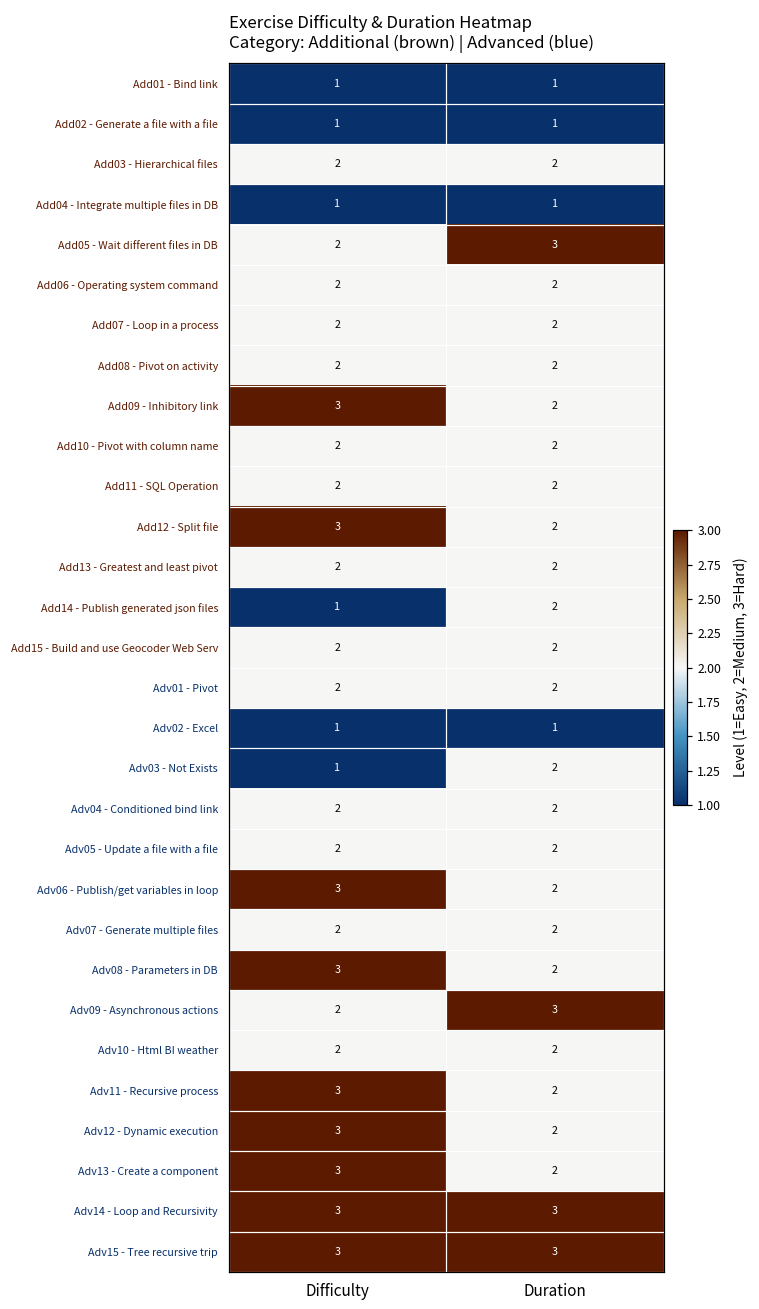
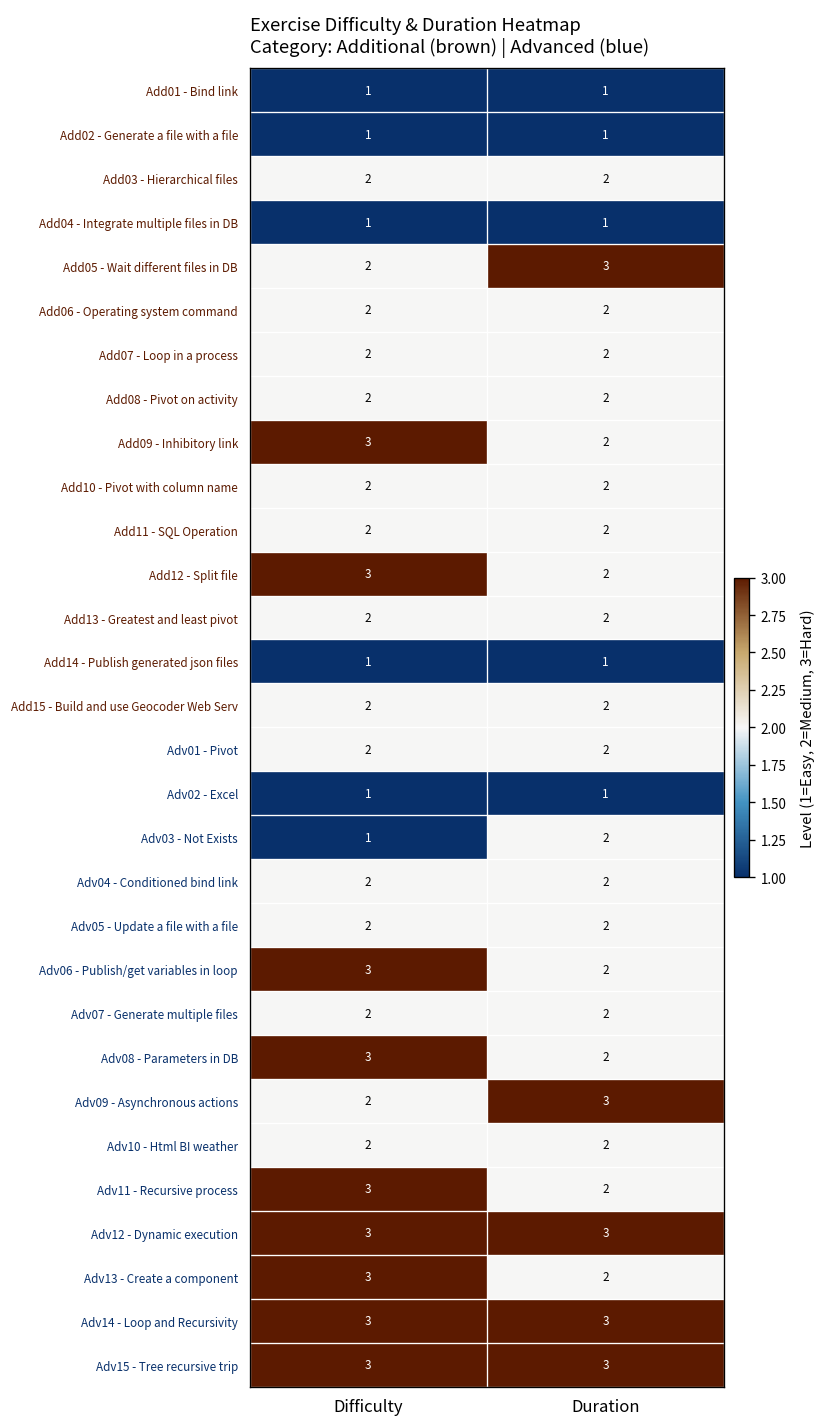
  {
    "Add01 - Bind link": {
      "Difficulty": 1,
      "Duration": 1
    },
    "Add02 - Generate a file with a file": {
      "Difficulty": 1,
      "Duration": 1
    },
    "Add03 - Hierarchical files": {
      "Difficulty": 2,
      "Duration": 2
    },
    "Add04 - Integrate multiple files in DB": {
      "Difficulty": 1,
      "Duration": 1
    },
    "Add05 - Wait different files in DB": {
      "Difficulty": 2,
      "Duration": 3
    },
    "Add06 - Operating system command": {
      "Difficulty": 2,
      "Duration": 2
    },
    "Add07 - Loop in a process": {
      "Difficulty": 2,
      "Duration": 2
    },
    "Add08 - Pivot on activity": {
      "Difficulty": 2,
      "Duration": 2
    },
    "Add09 - Inhibitory link": {
      "Difficulty": 3,
      "Duration": 2
    },
    "Add10 - Pivot with column name": {
      "Difficulty": 2,
      "Duration": 2
    },
    "Add11 - SQL Operation": {
      "Difficulty": 2,
      "Duration": 2
    },
    "Add12 - Split file": {
      "Difficulty": 3,
      "Duration": 2
    },
    "Add13 - Greatest and least pivot": {
      "Difficulty": 2,
      "Duration": 2
    },
    "Add14 - Publish generated json files": {
      "Difficulty": 1,
-     "Duration": 2
+     "Duration": 1
    },
    "Add15 - Build and use Geocoder Web Serv": {
      "Difficulty": 2,
      "Duration": 2
    },
    "Adv01 - Pivot": {
      "Difficulty": 2,
      "Duration": 2
    },
    "Adv02 - Excel": {
      "Difficulty": 1,
      "Duration": 1
    },
    "Adv03 - Not Exists": {
      "Difficulty": 1,
      "Duration": 2
    },
    "Adv04 - Conditioned bind link": {
      "Difficulty": 2,
      "Duration": 2
    },
    "Adv05 - Update a file with a file": {
      "Difficulty": 2,
      "Duration": 2
    },
    "Adv06 - Publish/get variables in loop": {
      "Difficulty": 3,
      "Duration": 2
    },
    "Adv07 - Generate multiple files": {
      "Difficulty": 2,
      "Duration": 2
    },
    "Adv08 - Parameters in DB": {
      "Difficulty": 3,
      "Duration": 2
    },
    "Adv09 - Asynchronous actions": {
      "Difficulty": 2,
      "Duration": 3
    },
    "Adv10 - Html BI weather": {
      "Difficulty": 2,
      "Duration": 2
    },
    "Adv11 - Recursive process": {
      "Difficulty": 3,
      "Duration": 2
    },
    "Adv12 - Dynamic execution": {
      "Difficulty": 3,
-     "Duration": 2
+     "Duration": 3
    },
    "Adv13 - Create a component": {
      "Difficulty": 3,
      "Duration": 2
    },
    "Adv14 - Loop and Recursivity": {
      "Difficulty": 3,
      "Duration": 3
    },
    "Adv15 - Tree recursive trip": {
      "Difficulty": 3,
      "Duration": 3
    }
  }
